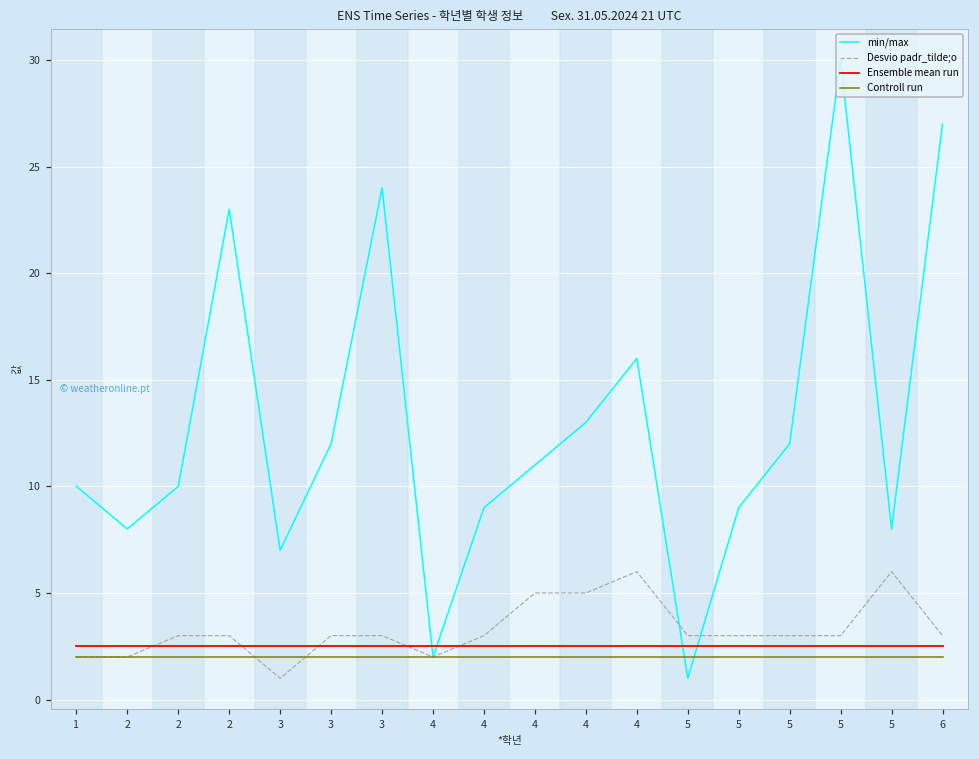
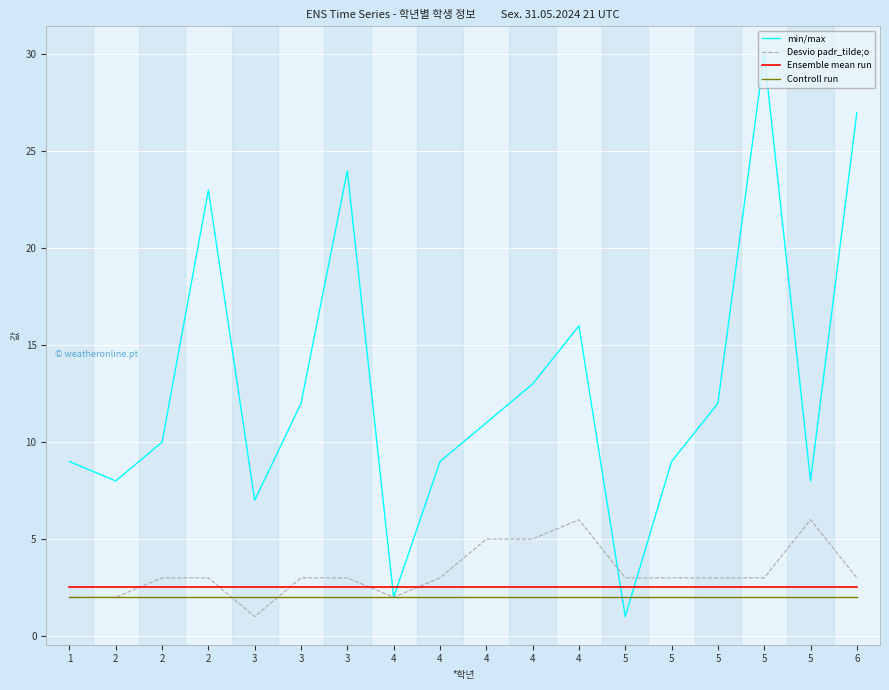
  {
    "min/max": {
-     "1": 10,
+     "1": 9,
      "6": 27
    },
    "Desvio padr_tilde;o": {
      "6": 3
    },
    "Ensemble mean run": {
      "1": 2.5,
      "6": 2.5
    },
    "Controll run": {
      "6": 2
    }
  }
